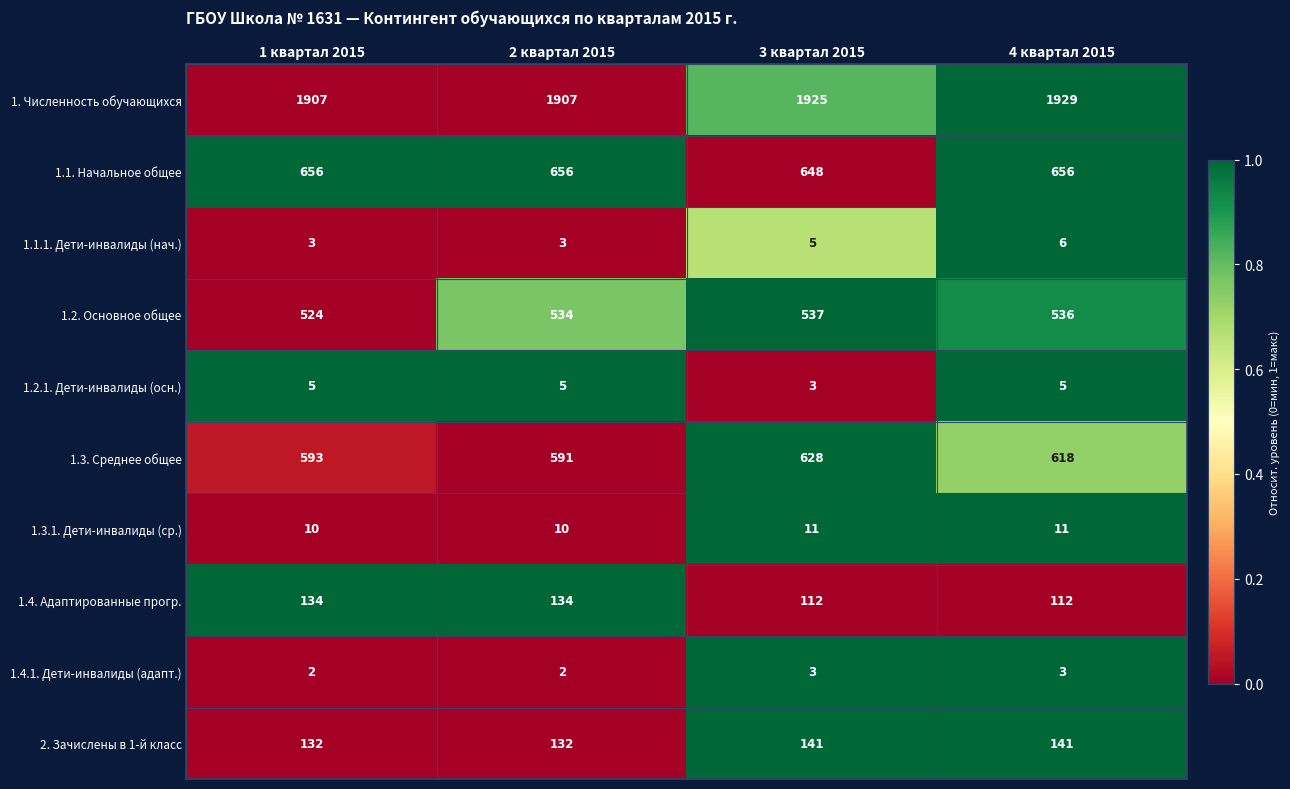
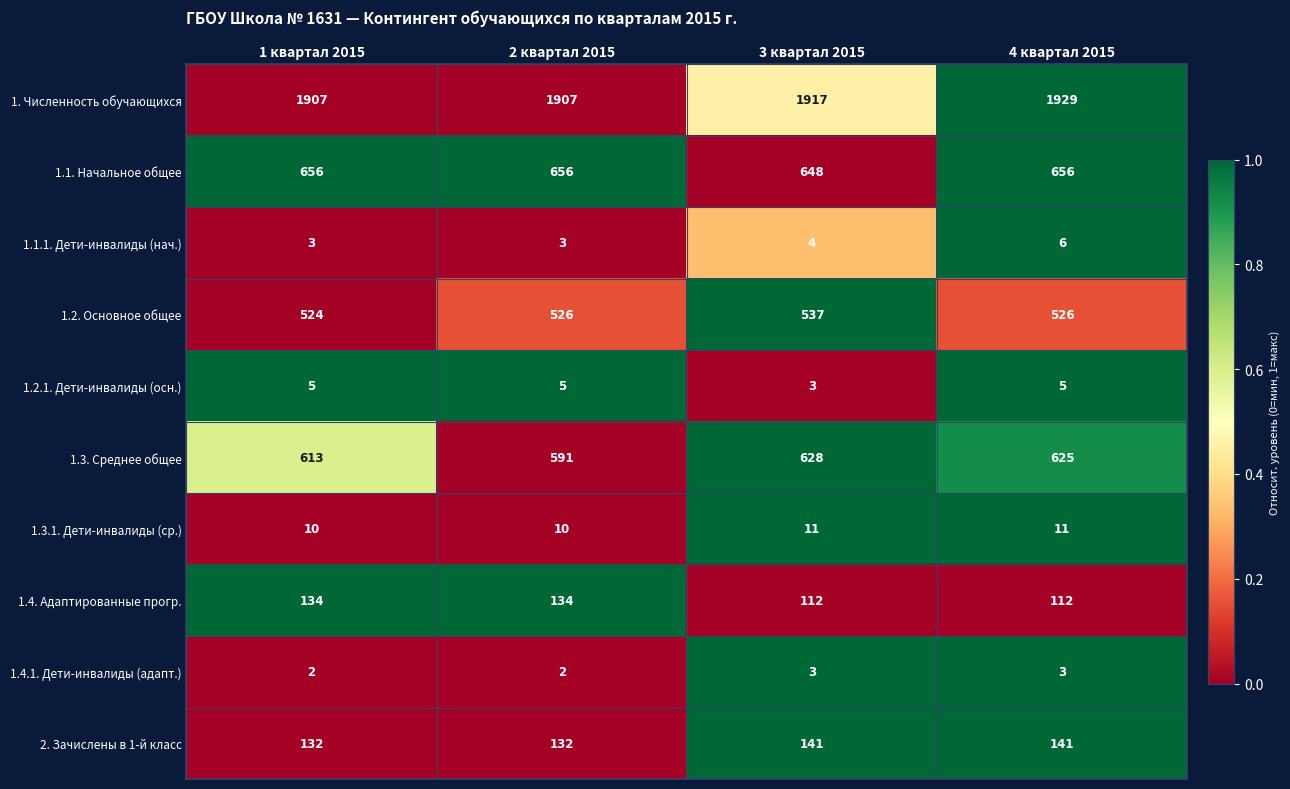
  {
    "1. Численность обучающихся": {
      "1 квартал 2015": 1907,
      "2 квартал 2015": 1907,
-     "3 квартал 2015": 1925,
+     "3 квартал 2015": 1917,
      "4 квартал 2015": 1929
    },
    "1.1. Начальное общее": {
      "1 квартал 2015": 656,
      "2 квартал 2015": 656,
      "3 квартал 2015": 648,
      "4 квартал 2015": 656
    },
    "1.1.1. Дети-инвалиды (нач.)": {
      "1 квартал 2015": 3,
      "2 квартал 2015": 3,
-     "3 квартал 2015": 5,
+     "3 квартал 2015": 4,
      "4 квартал 2015": 6
    },
    "1.2. Основное общее": {
      "1 квартал 2015": 524,
-     "2 квартал 2015": 534,
+     "2 квартал 2015": 526,
      "3 квартал 2015": 537,
-     "4 квартал 2015": 536
+     "4 квартал 2015": 526
    },
    "1.2.1. Дети-инвалиды (осн.)": {
      "1 квартал 2015": 5,
      "2 квартал 2015": 5,
      "3 квартал 2015": 3,
      "4 квартал 2015": 5
    },
    "1.3. Среднее общее": {
-     "1 квартал 2015": 593,
+     "1 квартал 2015": 613,
      "2 квартал 2015": 591,
      "3 квартал 2015": 628,
-     "4 квартал 2015": 618
+     "4 квартал 2015": 625
    },
    "1.3.1. Дети-инвалиды (ср.)": {
      "1 квартал 2015": 10,
      "2 квартал 2015": 10,
      "3 квартал 2015": 11,
      "4 квартал 2015": 11
    },
    "1.4. Адаптированные прогр.": {
      "1 квартал 2015": 134,
      "2 квартал 2015": 134,
      "3 квартал 2015": 112,
      "4 квартал 2015": 112
    },
    "1.4.1. Дети-инвалиды (адапт.)": {
      "1 квартал 2015": 2,
      "2 квартал 2015": 2,
      "3 квартал 2015": 3,
      "4 квартал 2015": 3
    },
    "2. Зачислены в 1-й класс": {
      "1 квартал 2015": 132,
      "2 квартал 2015": 132,
      "3 квартал 2015": 141,
      "4 квартал 2015": 141
    }
  }
